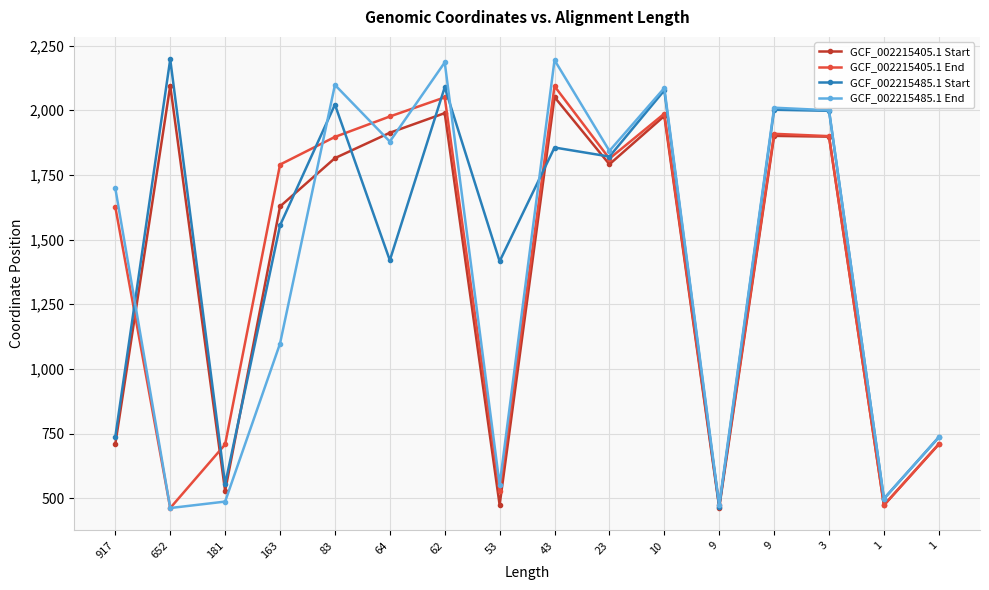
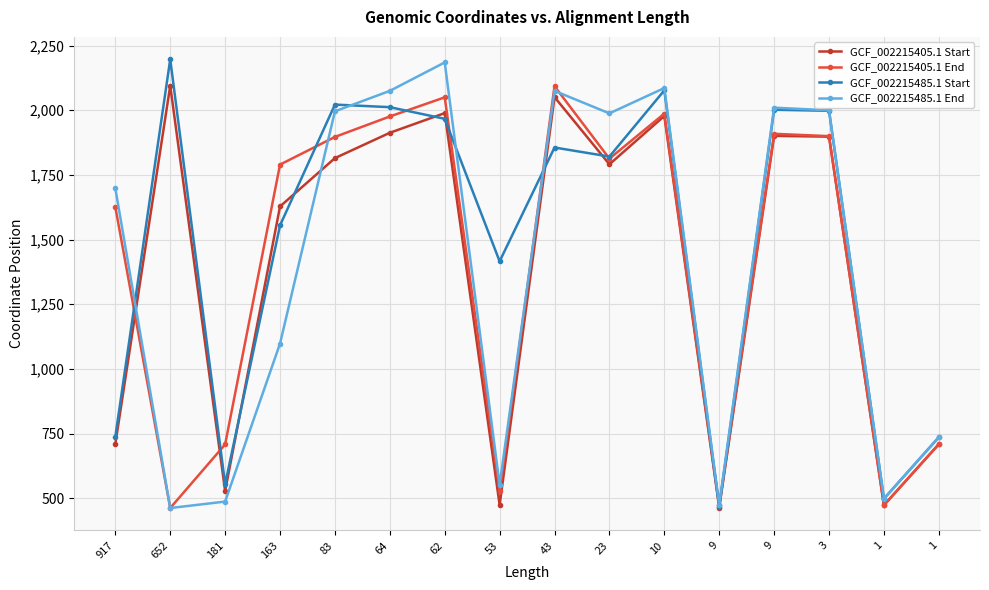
  {
    "GCF_002215485.1 Start": {
      "917": "740",
      "652": "2,200",
      "181": "550",
      "163": "1,560",
      "83": "2,020",
-     "64": "1,420",
-     "62": "2,090",
+     "64": "2,010",
+     "62": "1,970",
      "53": "1,420",
      "43": "1,860"
    },
    "GCF_002215485.1 End": {
      "917": "1,700",
      "181": "490",
      "163": "1,100",
-     "83": "2,100",
-     "64": "1,880",
+     "83": "2,000",
+     "64": "2,080",
      "62": "2,190",
      "53": "550",
-     "43": "2,190",
-     "23": "1,840"
+     "43": "2,080",
+     "23": "1,990"
    }
  }
